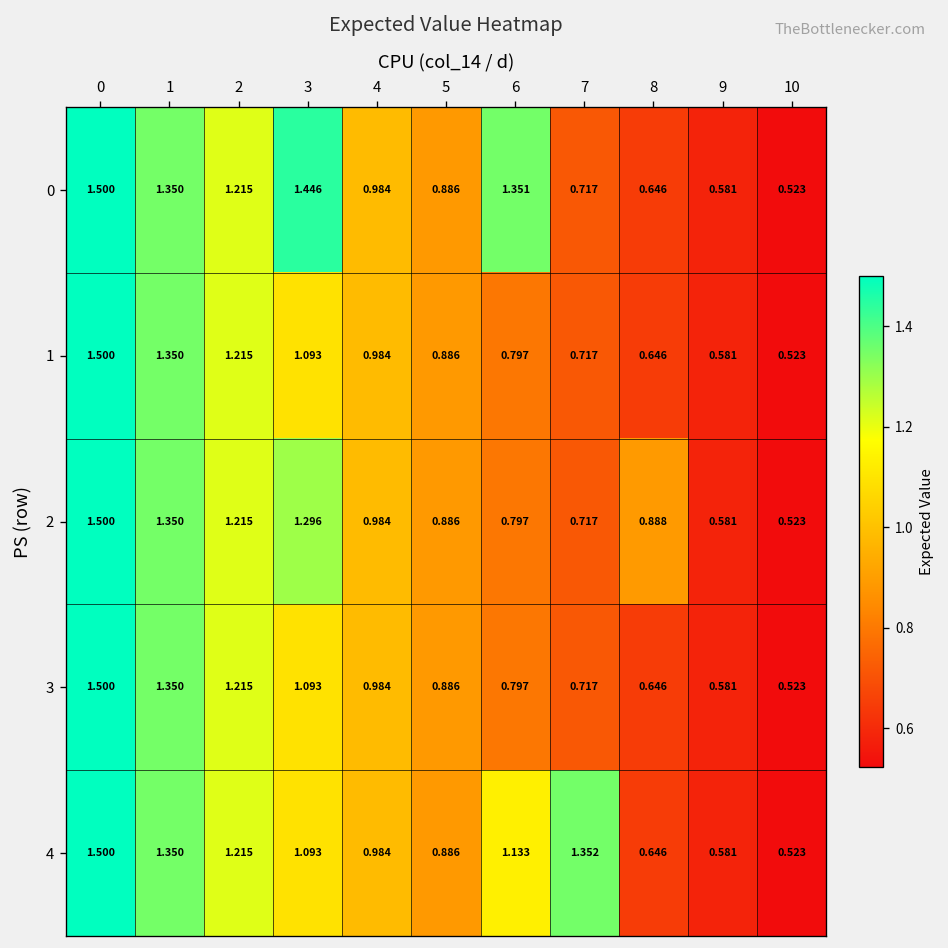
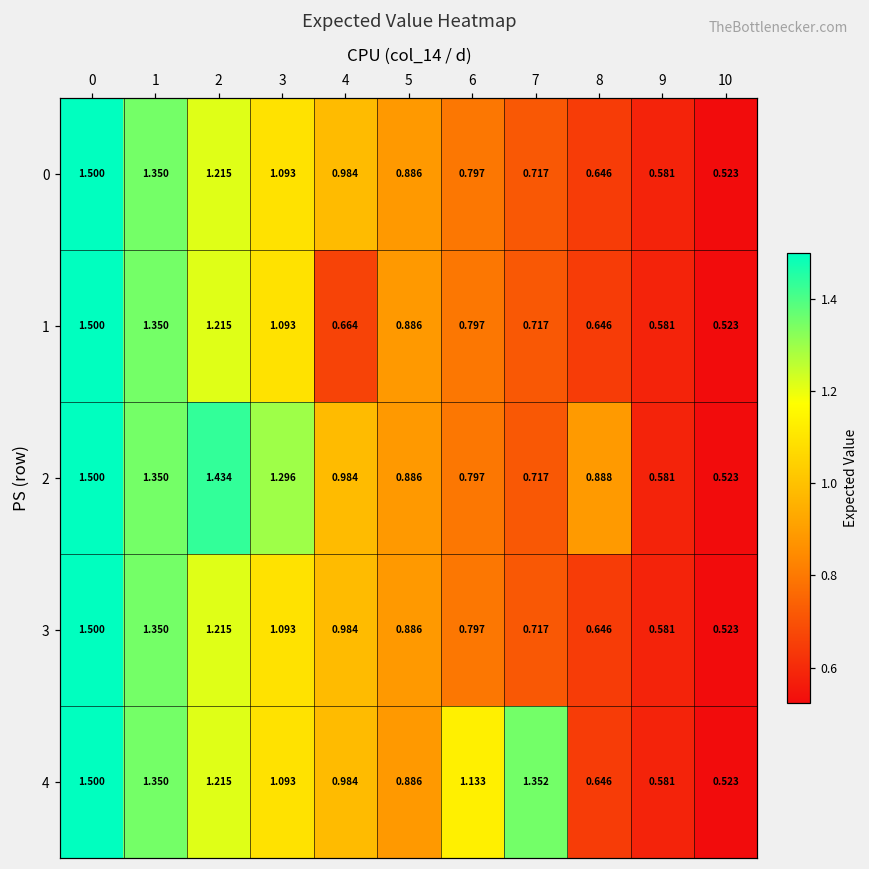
  {
    "0": {
      "0": 1.500,
      "1": 1.350,
      "2": 1.215,
-     "3": 1.446,
+     "3": 1.093,
      "4": 0.984,
      "5": 0.886,
-     "6": 1.351,
+     "6": 0.797,
      "7": 0.717,
      "8": 0.646,
      "9": 0.581,
      "10": 0.523
    },
    "1": {
      "0": 1.500,
      "1": 1.350,
      "2": 1.215,
      "3": 1.093,
-     "4": 0.984,
+     "4": 0.664,
      "5": 0.886,
      "6": 0.797,
      "7": 0.717,
      "8": 0.646,
      "9": 0.581,
      "10": 0.523
    },
    "2": {
      "0": 1.500,
      "1": 1.350,
-     "2": 1.215,
+     "2": 1.434,
      "3": 1.296,
      "4": 0.984,
      "5": 0.886,
      "6": 0.797,
      "7": 0.717,
      "8": 0.888,
      "9": 0.581,
      "10": 0.523
    },
    "3": {
      "0": 1.500,
      "1": 1.350,
      "2": 1.215,
      "3": 1.093,
      "4": 0.984,
      "5": 0.886,
      "6": 0.797,
      "7": 0.717,
      "8": 0.646,
      "9": 0.581,
      "10": 0.523
    },
    "4": {
      "0": 1.500,
      "1": 1.350,
      "2": 1.215,
      "3": 1.093,
      "4": 0.984,
      "5": 0.886,
      "6": 1.133,
      "7": 1.352,
      "8": 0.646,
      "9": 0.581,
      "10": 0.523
    }
  }
